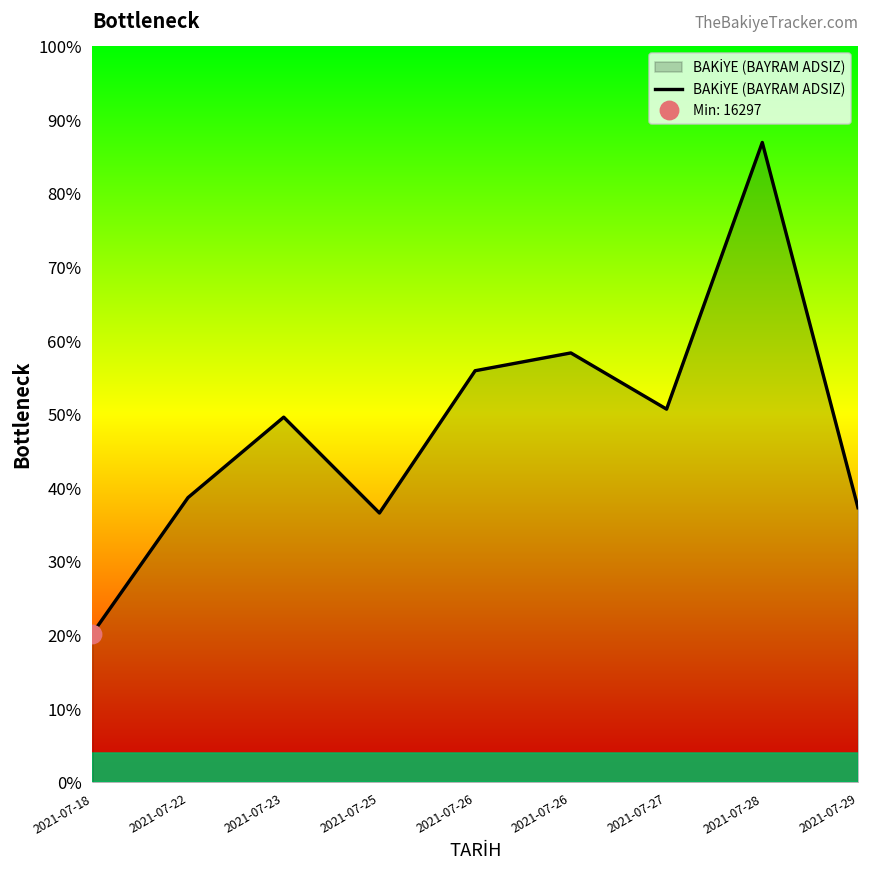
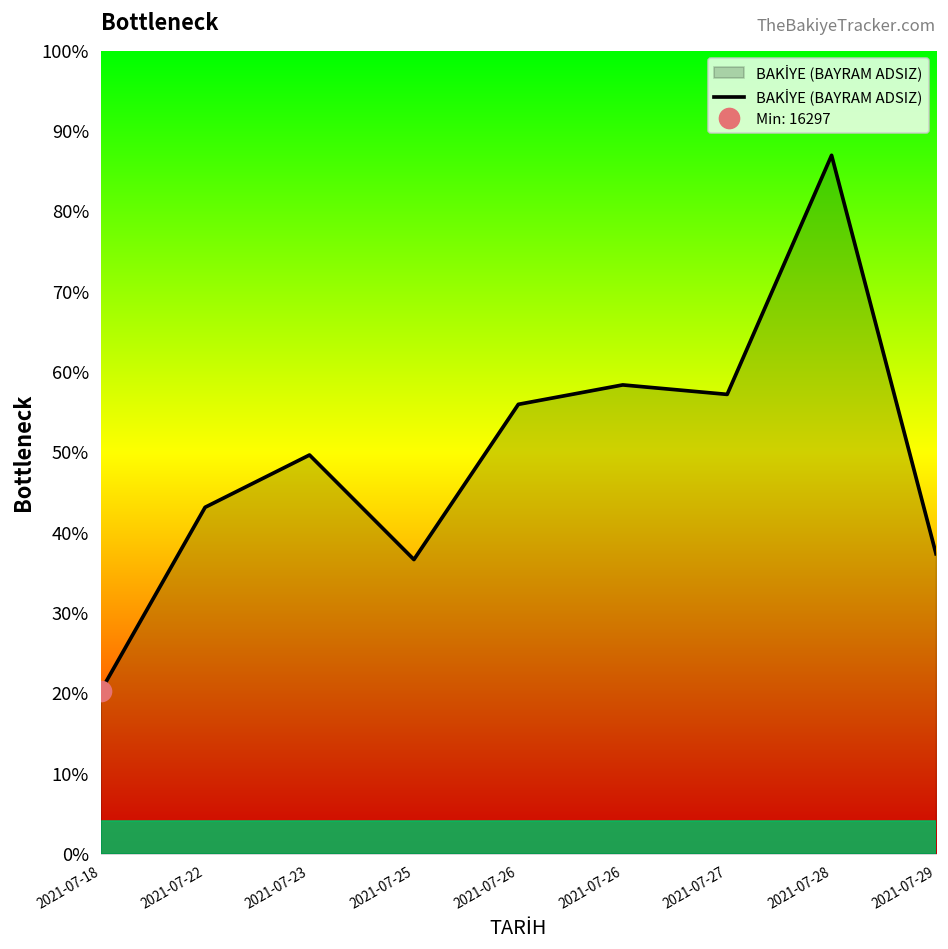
  {
    "BAKİYE (BAYRAM ADSIZ)": {
-     "2021-07-22": "39%",
+     "2021-07-22": "43%",
      "2021-07-23": "50%",
      "2021-07-25": "37%",
-     "2021-07-27": "51%",
+     "2021-07-27": "57%",
      "2021-07-28": "87%",
      "2021-07-29": "37%"
    }
  }
